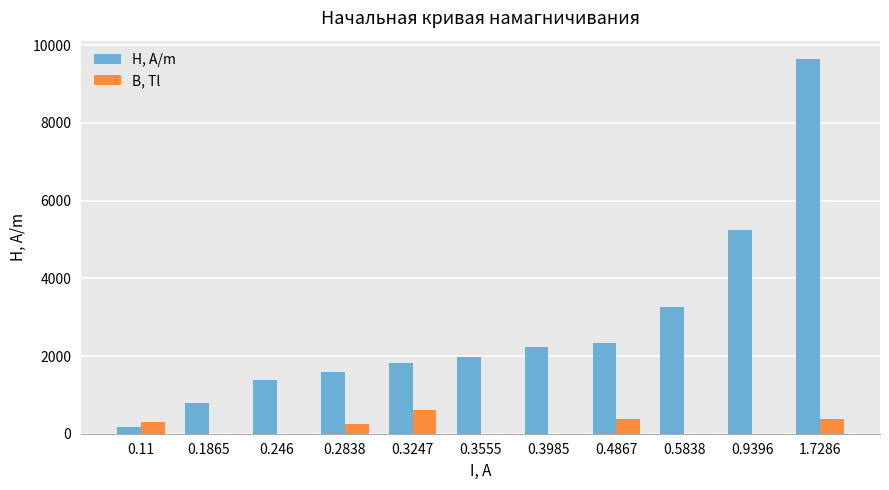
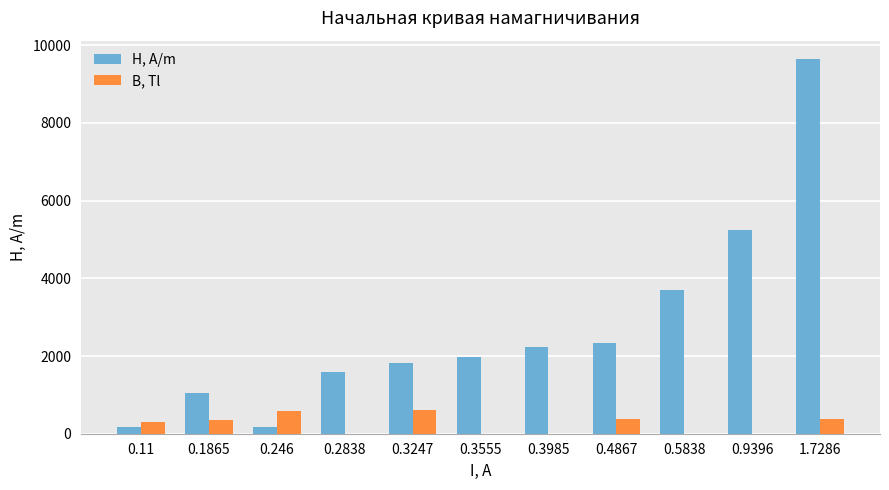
  {
    "H, A/m": {
      "0.11": 200,
-     "0.1865": 800,
-     "0.246": 1400,
+     "0.1865": 1000,
+     "0.246": 200,
      "0.2838": 1600,
      "0.3247": 1800,
      "0.3555": 2000,
      "0.3985": 2200,
      "0.4867": 2300,
-     "0.5838": 3300,
+     "0.5838": 3700,
      "0.9396": 5200,
      "1.7286": 9600
    },
    "B, Tl": {
      "0.11": 300,
-     "0.1865": 0,
-     "0.246": 0,
-     "0.2838": 200,
+     "0.1865": 400,
+     "0.246": 600,
+     "0.2838": 0,
      "0.3247": 600,
      "0.4867": 400,
      "1.7286": 400
    }
  }
